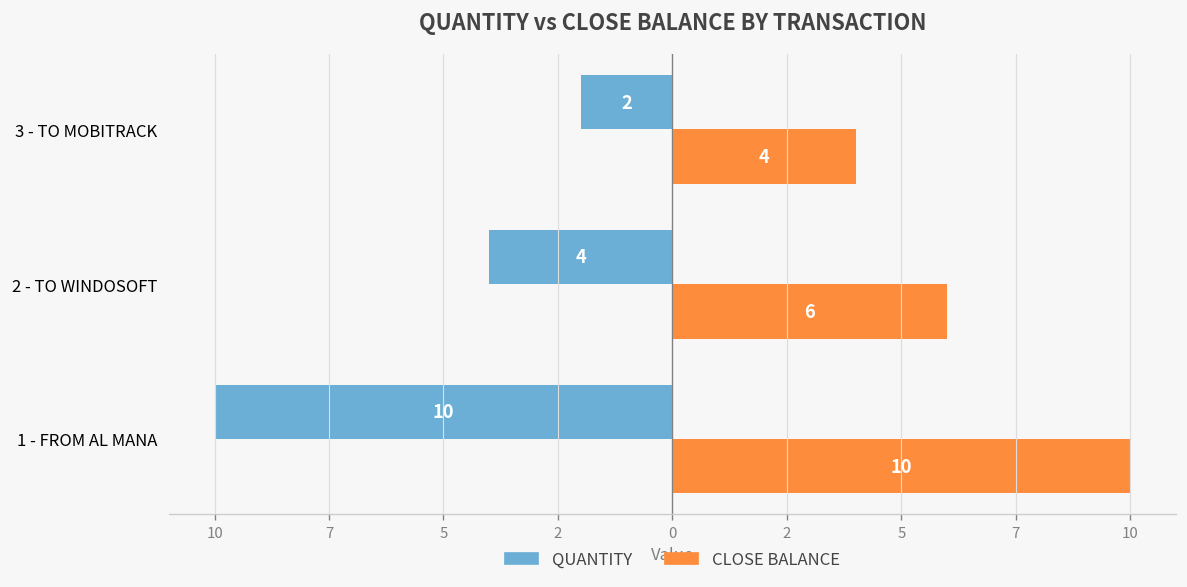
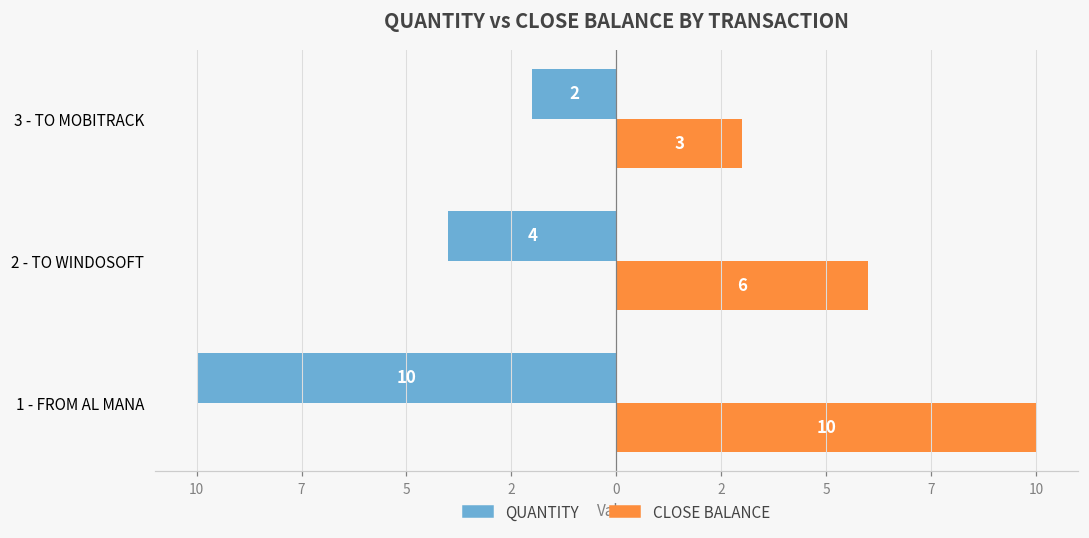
  {
    "CLOSE BALANCE": {
-     "3 - TO MOBITRACK": 4,
+     "3 - TO MOBITRACK": 3,
      "2 - TO WINDOSOFT": 6,
      "1 - FROM AL MANA": 10
    }
  }
